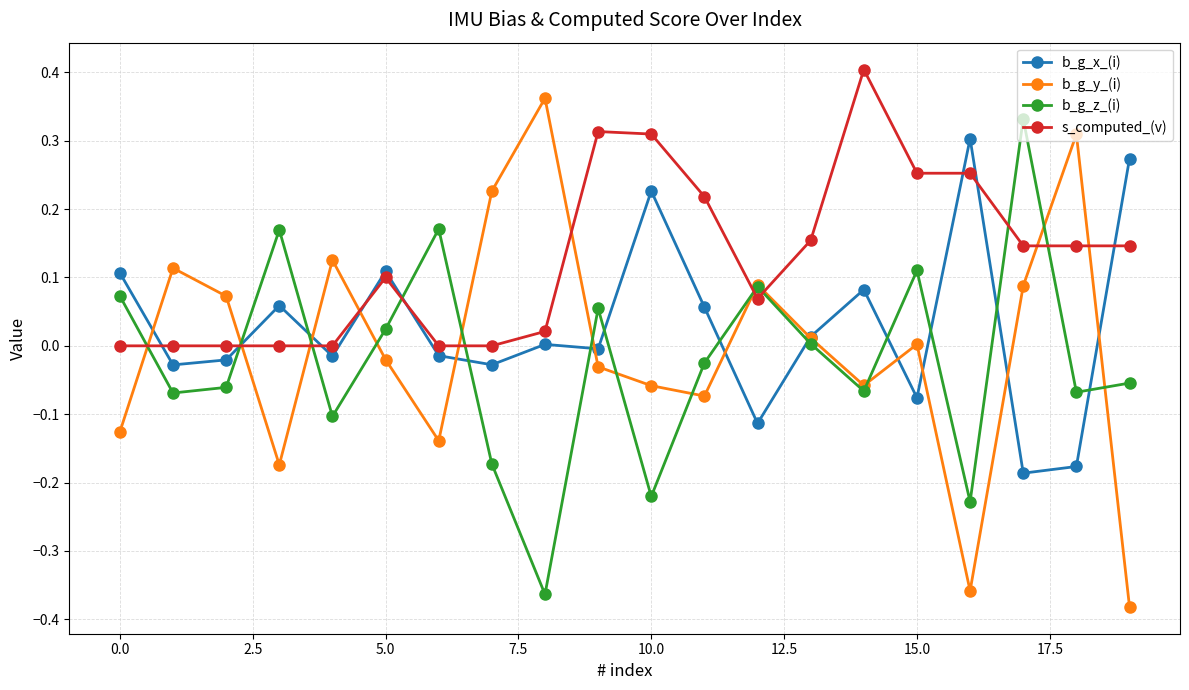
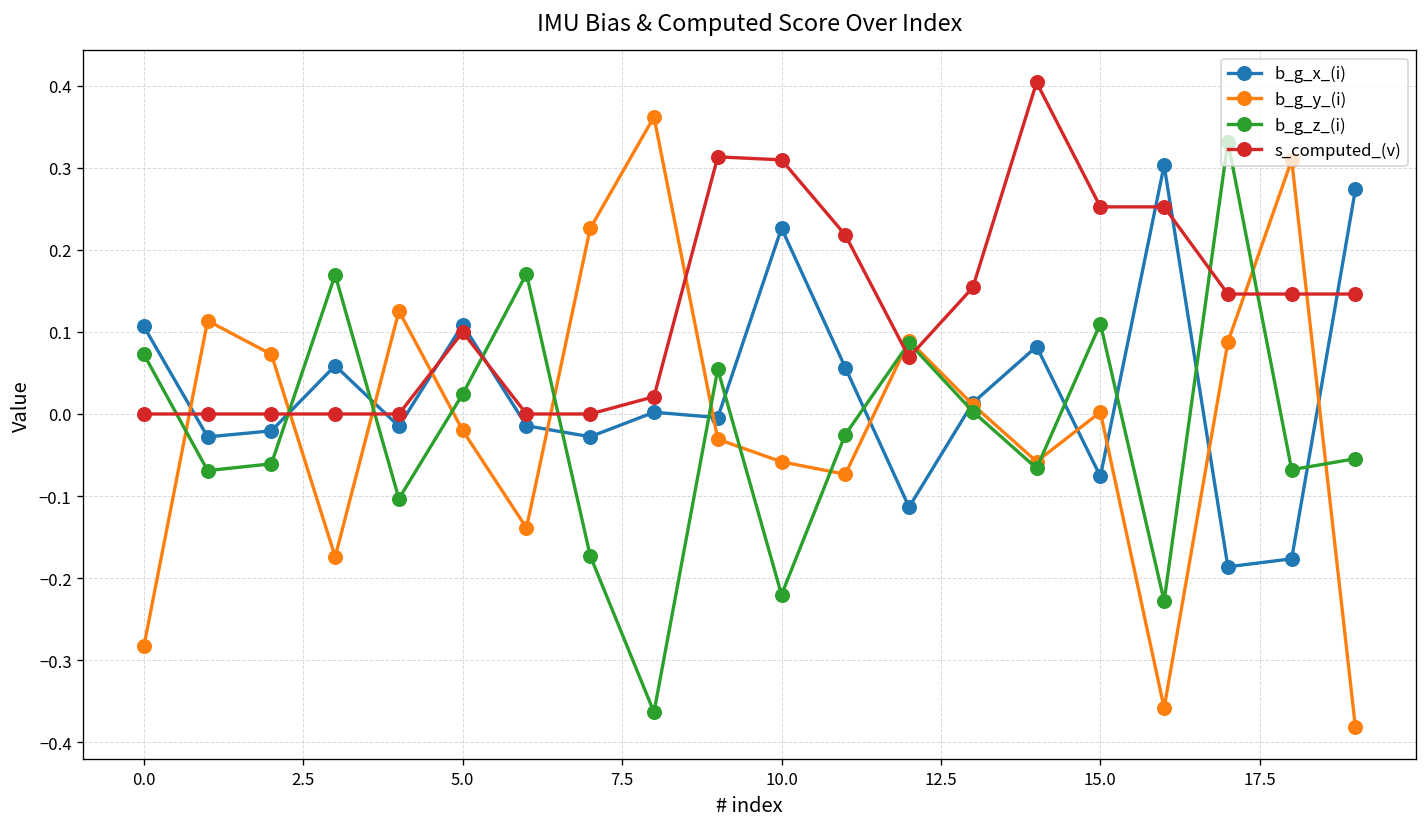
  {
    "b_g_x_(i)": {
      "0.0": 0.11,
      "5.0": 0.11,
      "10.0": 0.23,
      "15.0": -0.08
    },
    "b_g_y_(i)": {
-     "0.0": -0.13,
+     "0.0": -0.28,
      "5.0": -0.02,
      "10.0": -0.06,
      "15.0": 0.00
    },
    "b_g_z_(i)": {
      "0.0": 0.07,
      "5.0": 0.02,
      "10.0": -0.22,
      "15.0": 0.11
    },
    "s_computed_(v)": {
      "0.0": 0.00,
      "5.0": 0.10,
      "10.0": 0.31,
      "15.0": 0.25
    }
  }
